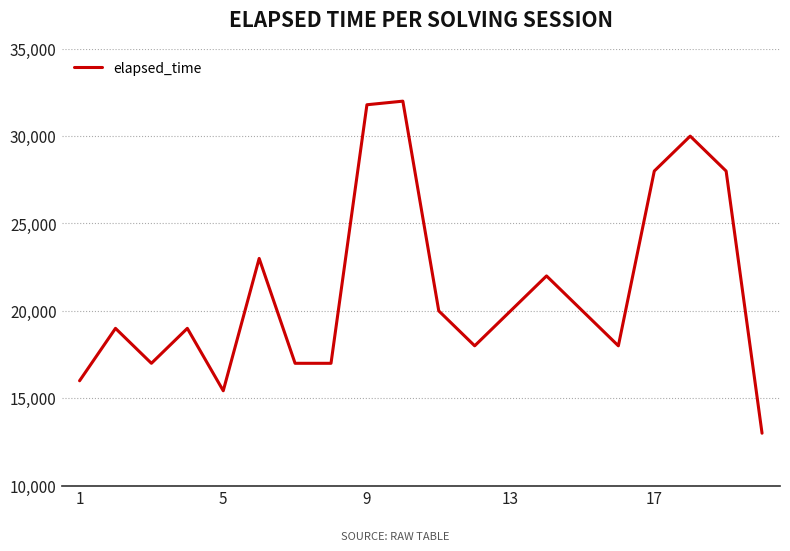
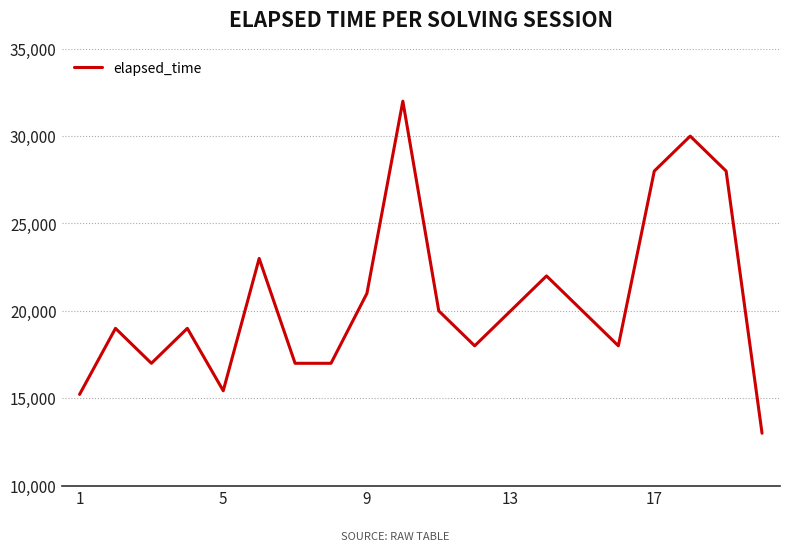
  {
-   "1": "16,000",
+   "1": "15,200",
    "5": "15,400",
-   "9": "31,800",
+   "9": "21,000",
    "13": "20,000",
    "17": "28,000"
  }
